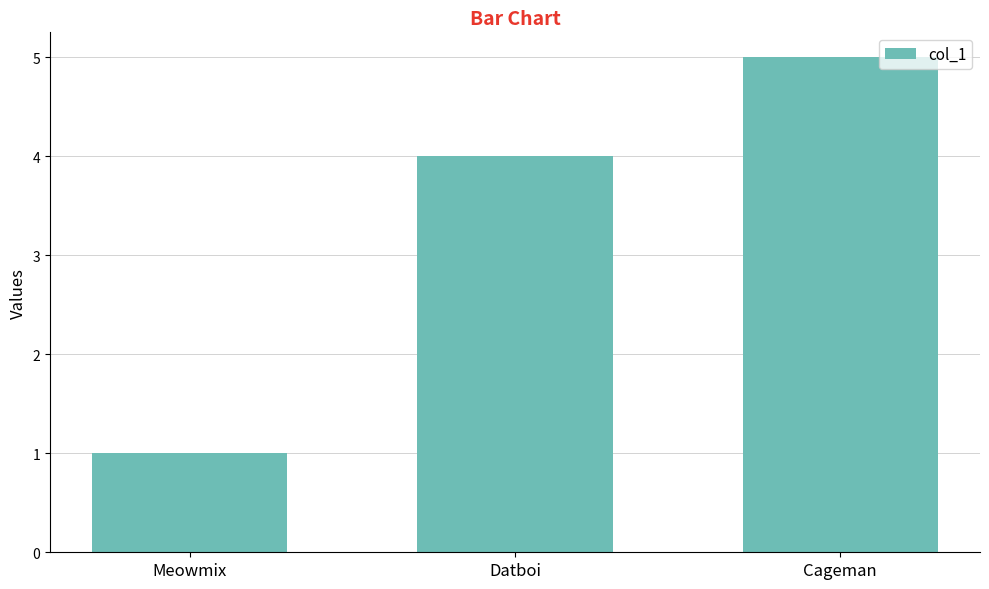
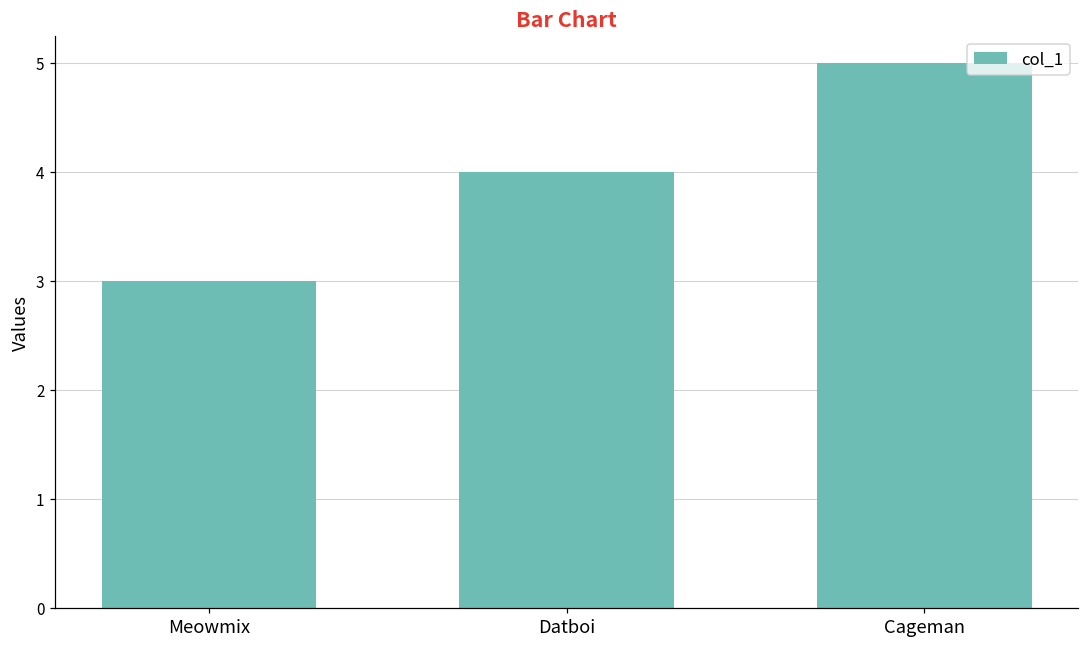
  {
-   "Meowmix": 1,
+   "Meowmix": 3,
    "Datboi": 4,
    "Cageman": 5
  }
